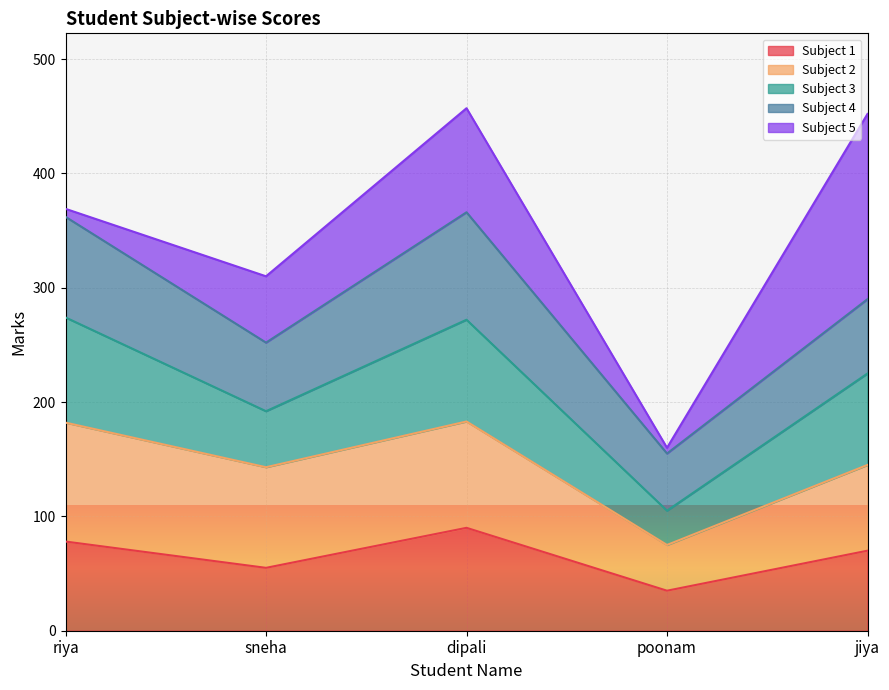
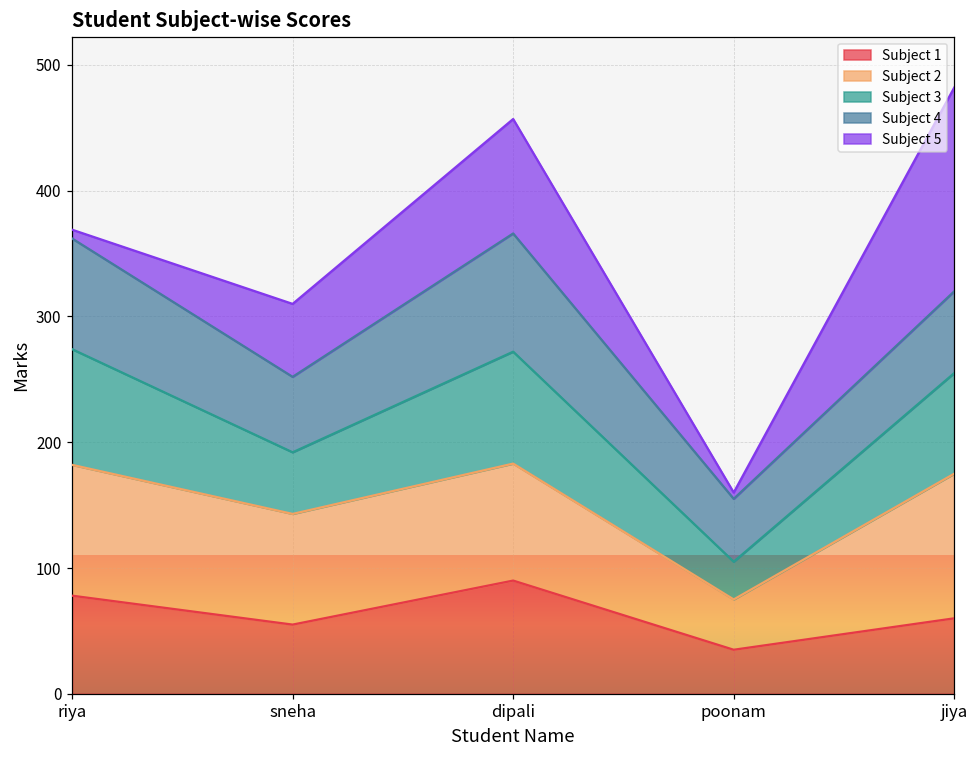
  {
    "Subject 1": {
      "riya": 78,
      "sneha": 55,
      "dipali": 90,
      "poonam": 35,
-     "jiya": 70
+     "jiya": 60
    },
    "Subject 2": {
      "riya": 104,
      "sneha": 88,
      "dipali": 93,
      "poonam": 40,
-     "jiya": 75
+     "jiya": 115
    },
    "Subject 5": {
      "riya": 7,
      "sneha": 58,
      "dipali": 91,
      "poonam": 5,
      "jiya": 162
    }
  }
